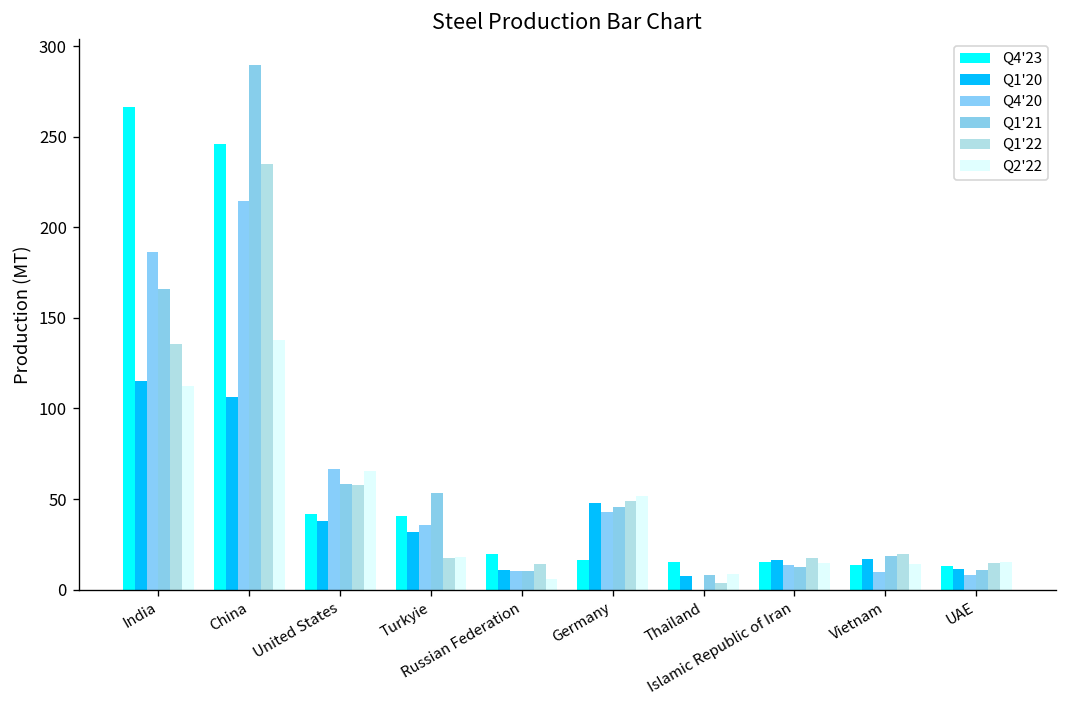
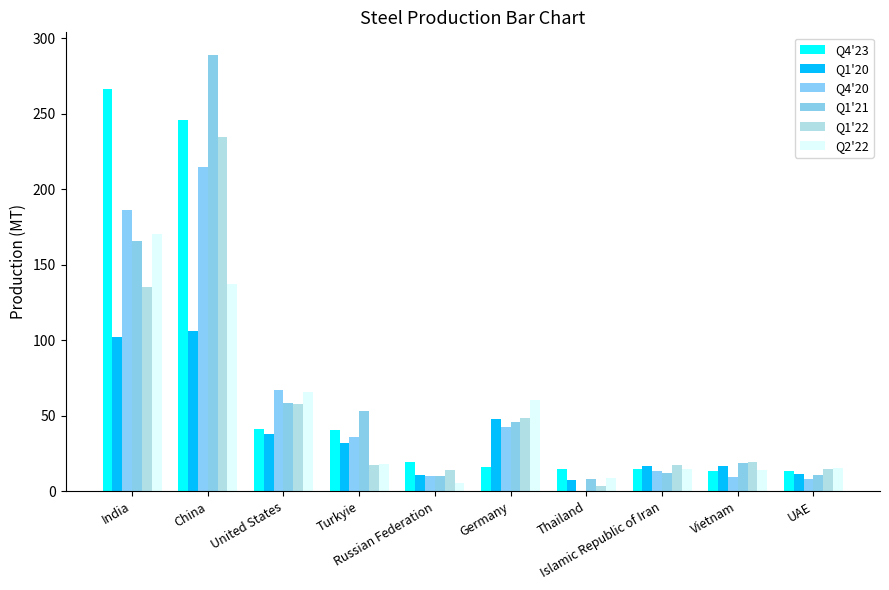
  {
    "Q4'23": {
      "India": 266,
      "China": 246,
      "United States": 42,
      "Turkyie": 41,
      "Russian Federation": 20,
      "Germany": 16,
      "Thailand": 15,
      "Islamic Republic of Iran": 15,
      "Vietnam": 14,
      "UAE": 13
    },
    "Q1'20": {
-     "India": 115,
+     "India": 102,
      "China": 107,
      "United States": 38,
      "Turkyie": 32,
      "Russian Federation": 11,
      "Germany": 48,
      "Thailand": 8,
      "Islamic Republic of Iran": 17,
      "Vietnam": 17,
      "UAE": 11
    },
    "Q2'22": {
-     "India": 113,
+     "India": 171,
      "China": 138,
      "United States": 66,
      "Turkyie": 18,
      "Russian Federation": 6,
-     "Germany": 52,
+     "Germany": 60,
      "Thailand": 9,
      "Islamic Republic of Iran": 15,
      "Vietnam": 14,
      "UAE": 15
    }
  }
